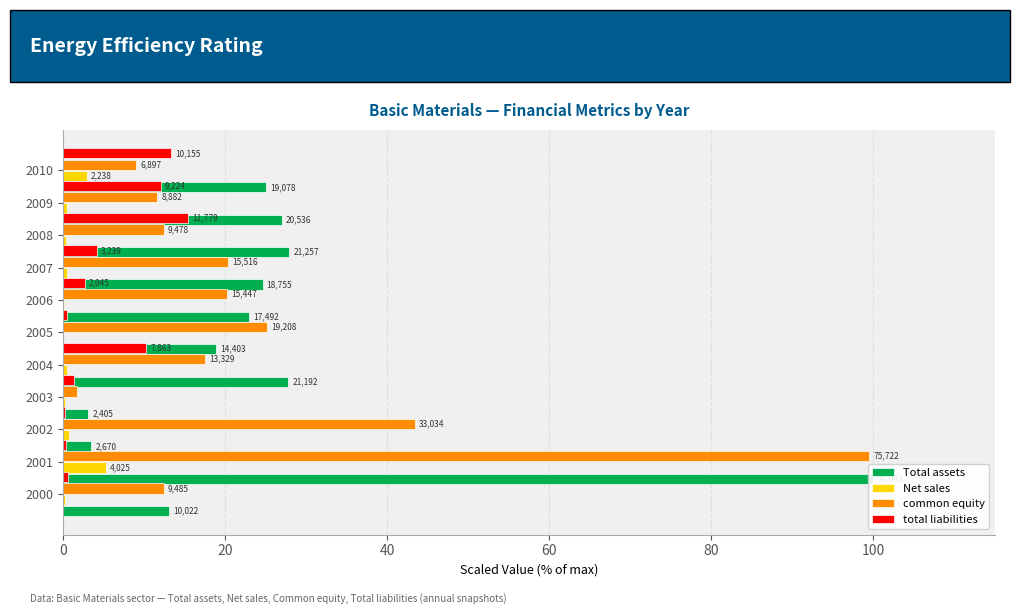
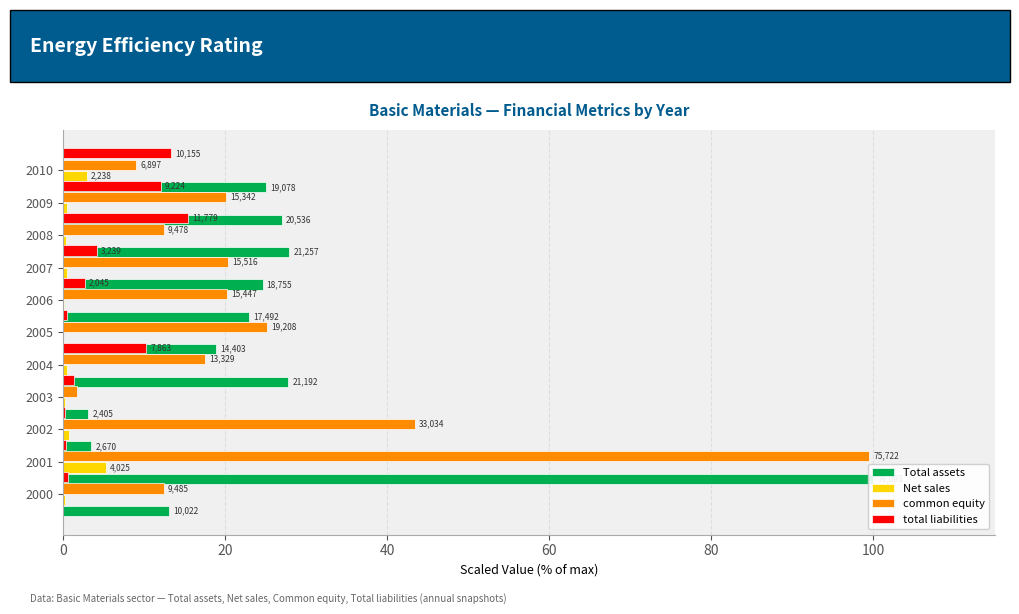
  {
    "Net sales": {
      "2009": "1",
      "2008": "0",
      "2007": "1",
      "2004": "1",
      "2002": "1",
      "2000": "0"
    },
    "common equity": {
-     "2009": "8,882"
+     "2009": "15,342"
    }
  }
